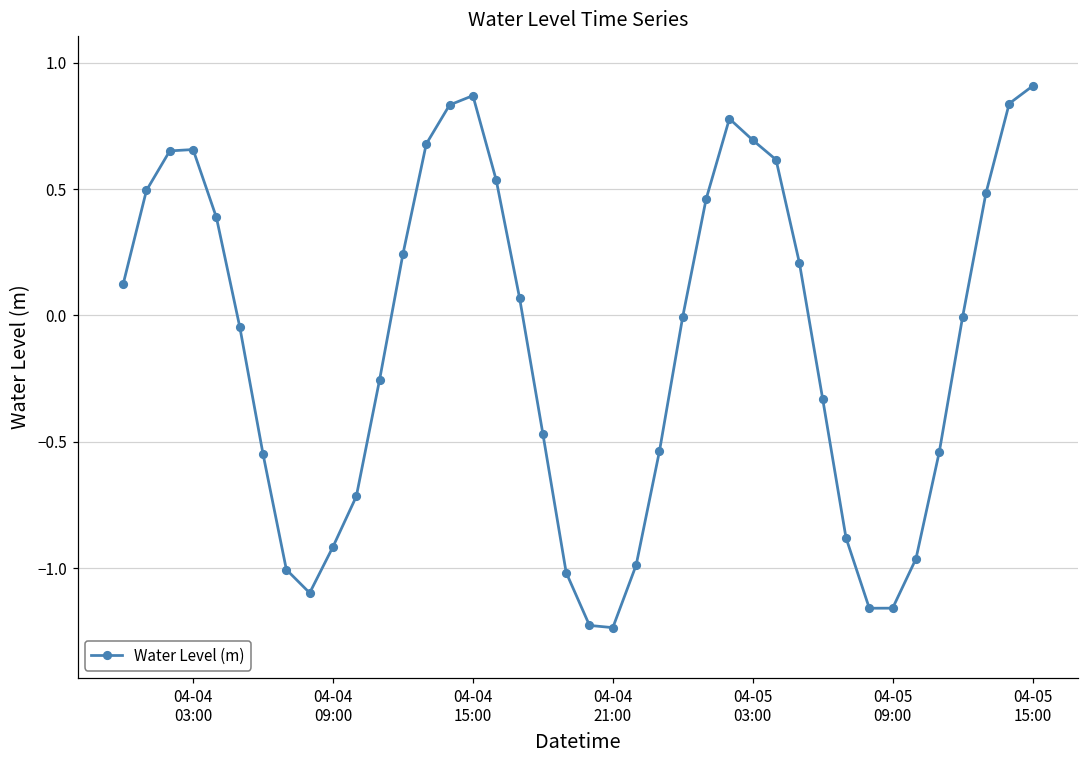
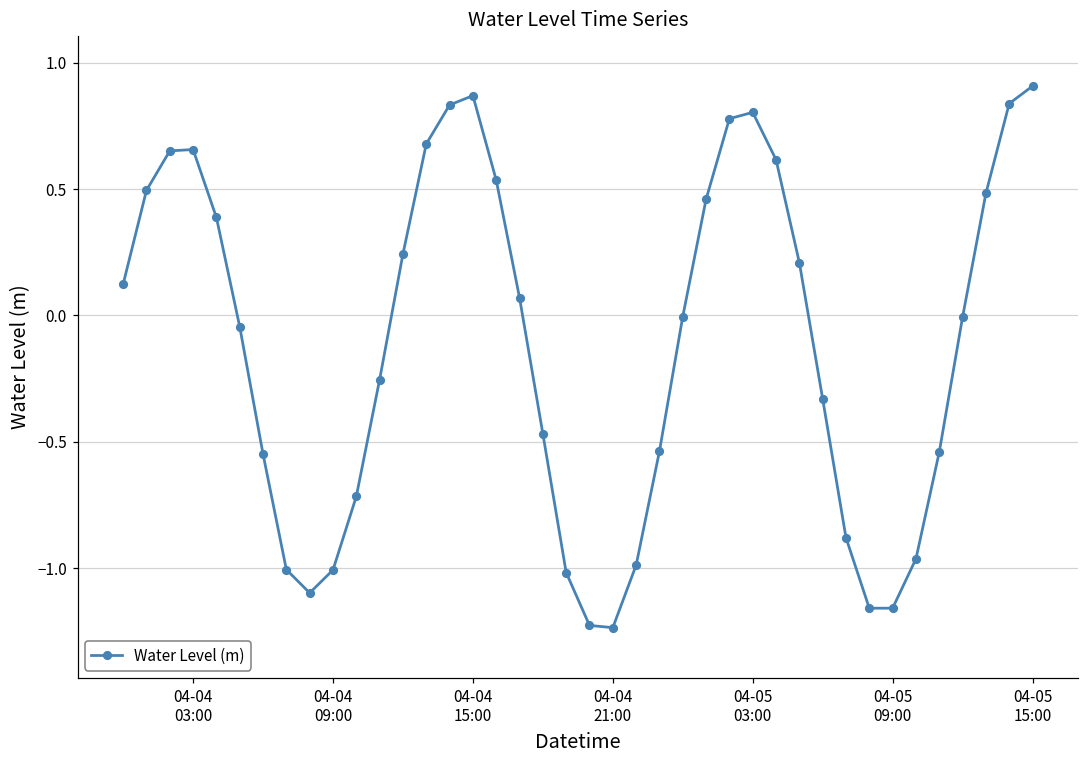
  {
    "04-04 03:00": 0.66,
-   "04-04 09:00": -0.92,
+   "04-04 09:00": -1.01,
    "04-04 15:00": 0.87,
    "04-04 21:00": -1.24,
-   "04-05 03:00": 0.69,
+   "04-05 03:00": 0.80,
    "04-05 09:00": -1.16,
    "04-05 15:00": 0.91
  }
